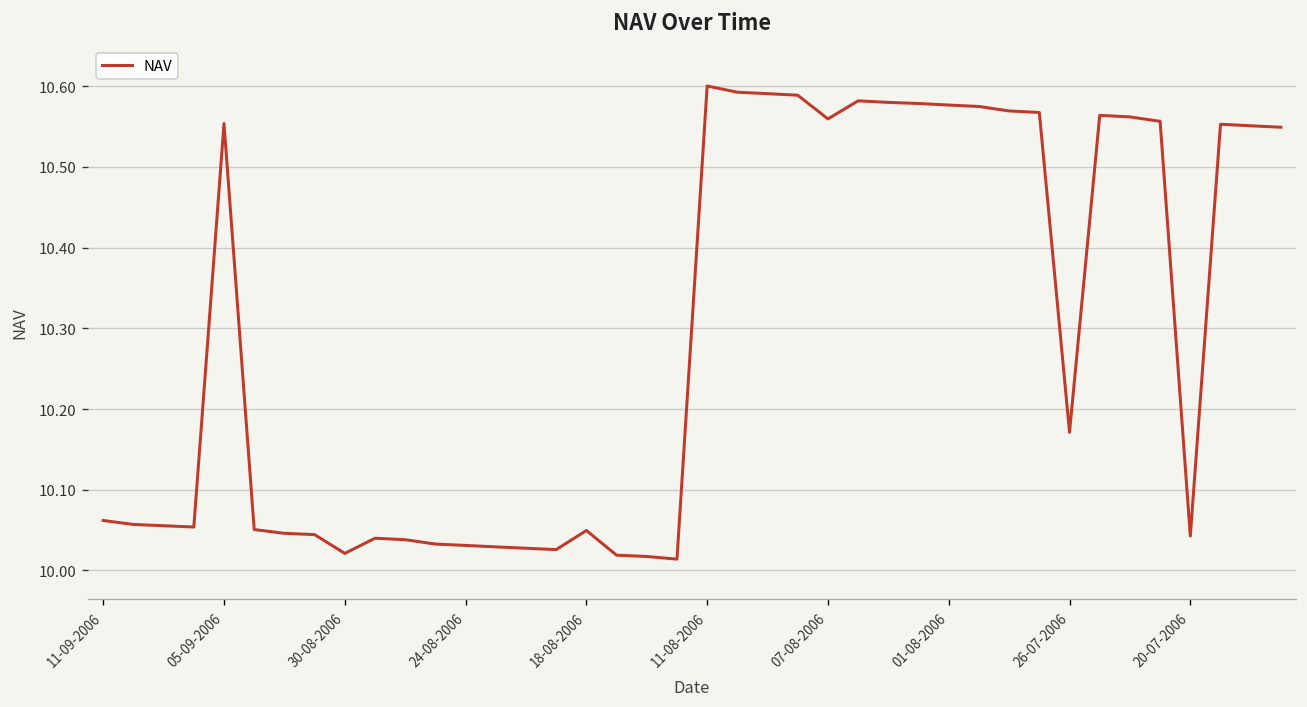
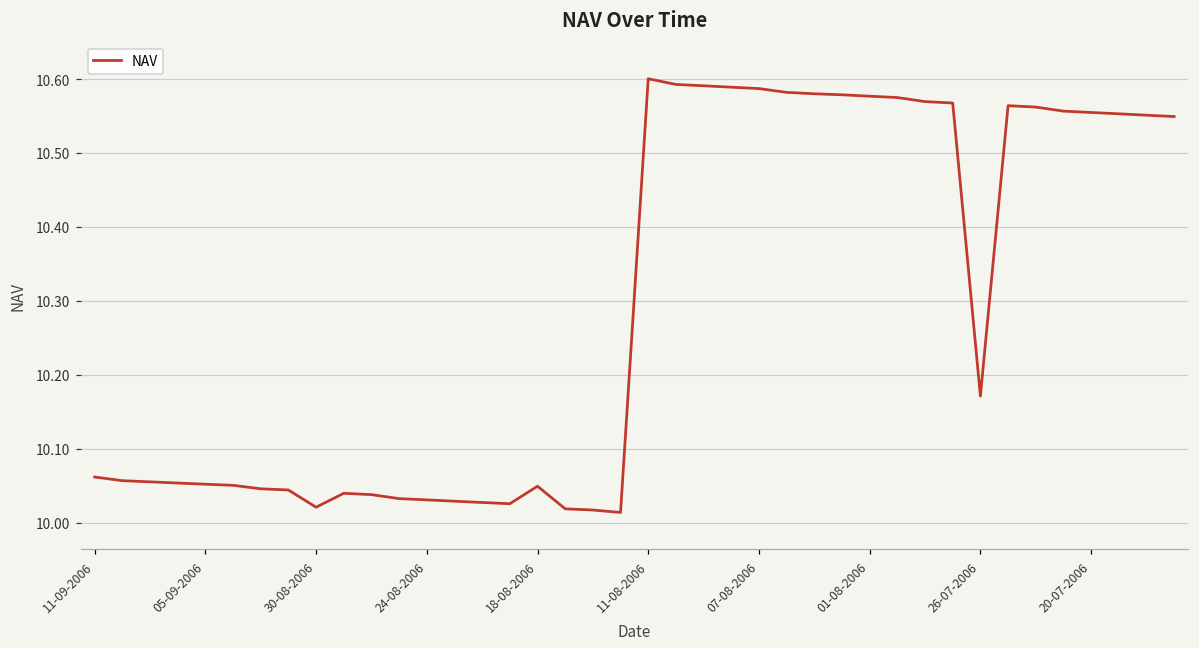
  {
    "11-09-2006": 10.06,
-   "05-09-2006": 10.55,
+   "05-09-2006": 10.05,
    "30-08-2006": 10.02,
    "24-08-2006": 10.03,
    "18-08-2006": 10.05,
    "11-08-2006": 10.60,
-   "07-08-2006": 10.56,
+   "07-08-2006": 10.59,
    "01-08-2006": 10.58,
    "26-07-2006": 10.17,
-   "20-07-2006": 10.04
+   "20-07-2006": 10.55
  }
